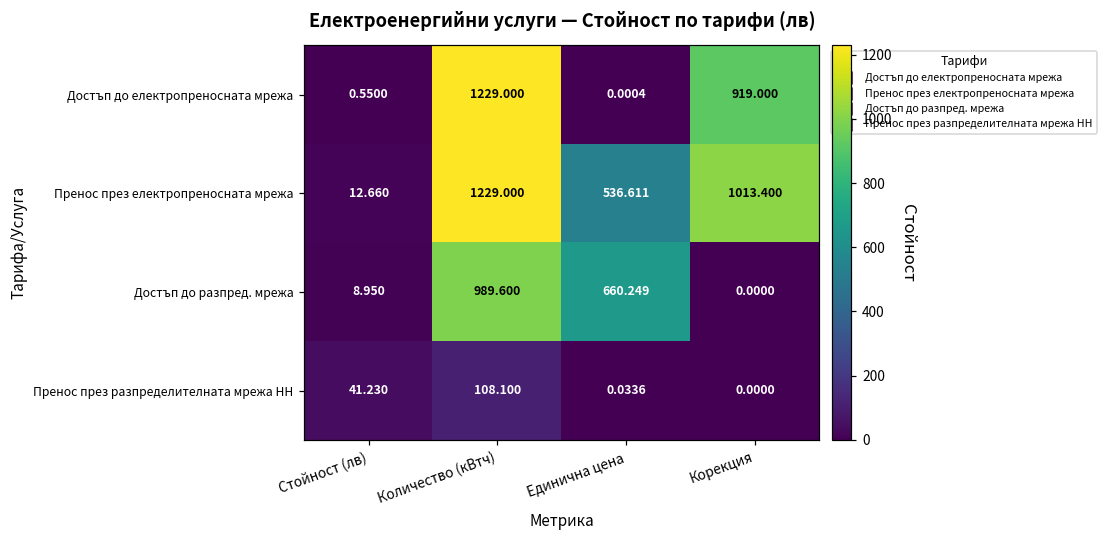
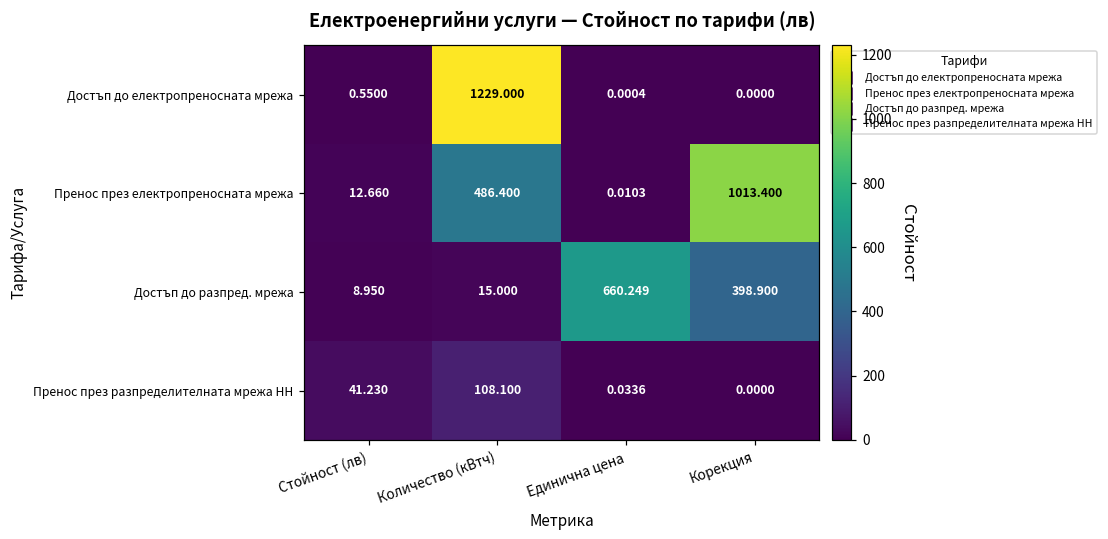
  {
    "Достъп до електропреносната мрежа": {
      "Стойност (лв)": 0.5500,
      "Количество (кВтч)": 1229.000,
      "Единична цена": 0.0004,
-     "Корекция": 919.000
+     "Корекция": 0.0000
    },
    "Пренос през електропреносната мрежа": {
      "Стойност (лв)": 12.660,
-     "Количество (кВтч)": 1229.000,
-     "Единична цена": 536.611,
+     "Количество (кВтч)": 486.400,
+     "Единична цена": 0.0103,
      "Корекция": 1013.400
    },
    "Достъп до разпред. мрежа": {
      "Стойност (лв)": 8.950,
-     "Количество (кВтч)": 989.600,
+     "Количество (кВтч)": 15.000,
      "Единична цена": 660.249,
-     "Корекция": 0.0000
+     "Корекция": 398.900
    },
    "Пренос през разпределителната мрежа НН": {
      "Стойност (лв)": 41.230,
      "Количество (кВтч)": 108.100,
      "Единична цена": 0.0336,
      "Корекция": 0.0000
    }
  }
